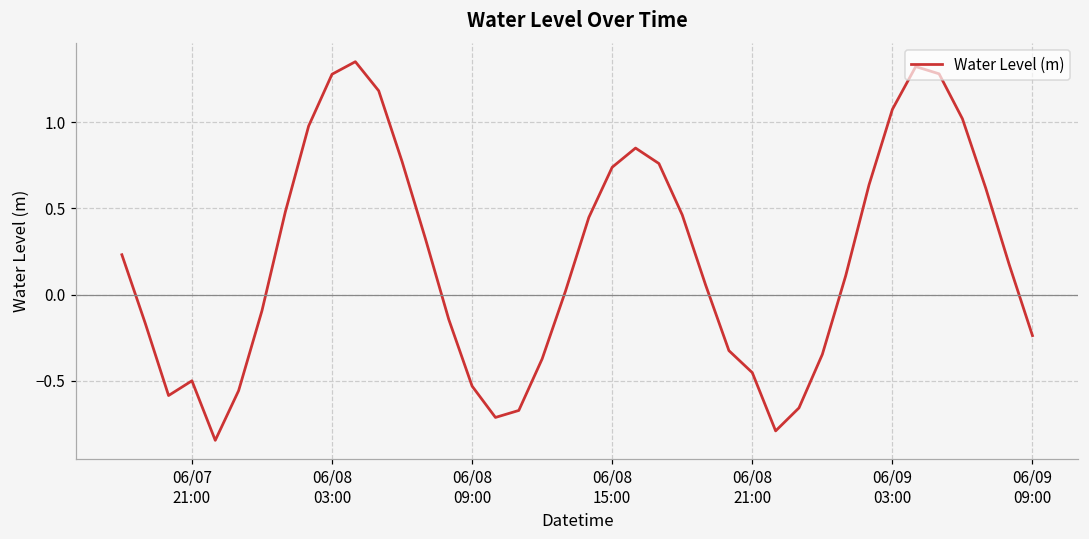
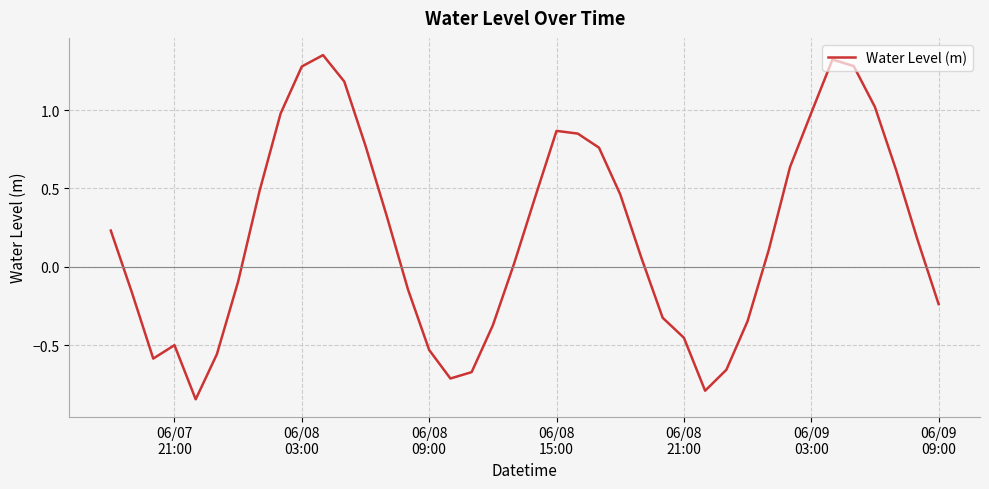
  {
    "06/07 21:00": -0.50,
    "06/08 03:00": 1.28,
    "06/08 09:00": -0.53,
-   "06/08 15:00": 0.74,
+   "06/08 15:00": 0.87,
    "06/08 21:00": -0.45,
-   "06/09 03:00": 1.07,
+   "06/09 03:00": 0.98,
    "06/09 09:00": -0.24
  }
